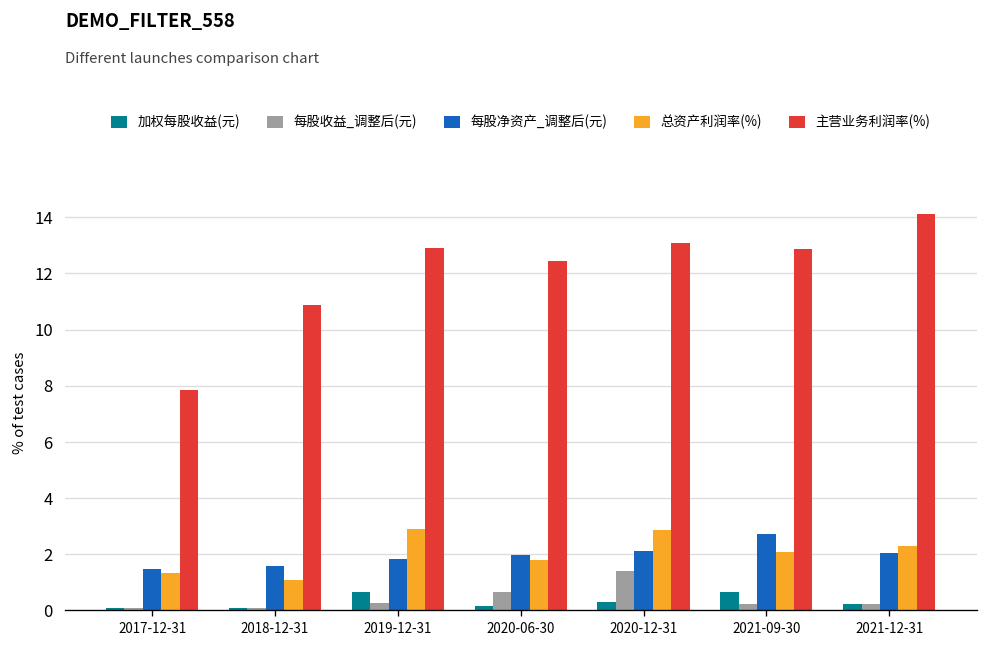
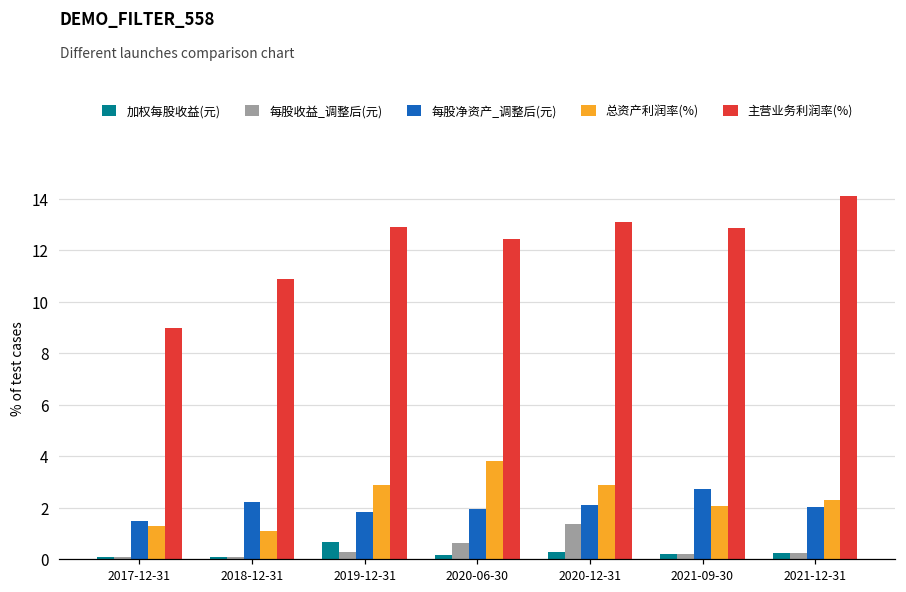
  {
    "加权每股收益(元)": {
      "2019-12-31": 0.7,
      "2020-06-30": 0.2,
      "2020-12-31": 0.3,
-     "2021-09-30": 0.6,
+     "2021-09-30": 0.2,
      "2021-12-31": 0.2
    },
    "每股收益_调整后(元)": {
      "2019-12-31": 0.3,
      "2020-06-30": 0.6,
      "2020-12-31": 1.4,
      "2021-09-30": 0.2,
      "2021-12-31": 0.2
    },
    "每股净资产_调整后(元)": {
      "2017-12-31": 1.5,
-     "2018-12-31": 1.6,
+     "2018-12-31": 2.2,
      "2019-12-31": 1.8,
      "2020-06-30": 2.0,
      "2020-12-31": 2.1,
      "2021-09-30": 2.7,
      "2021-12-31": 2.0
    },
    "总资产利润率(%)": {
      "2017-12-31": 1.3,
      "2018-12-31": 1.1,
      "2019-12-31": 2.9,
-     "2020-06-30": 1.8,
+     "2020-06-30": 3.8,
      "2020-12-31": 2.9,
      "2021-09-30": 2.1,
      "2021-12-31": 2.3
    },
    "主营业务利润率(%)": {
-     "2017-12-31": 7.8,
+     "2017-12-31": 9.0,
      "2018-12-31": 10.9,
      "2019-12-31": 12.9,
      "2020-06-30": 12.5,
      "2020-12-31": 13.1,
      "2021-09-30": 12.9,
      "2021-12-31": 14.1
    }
  }
